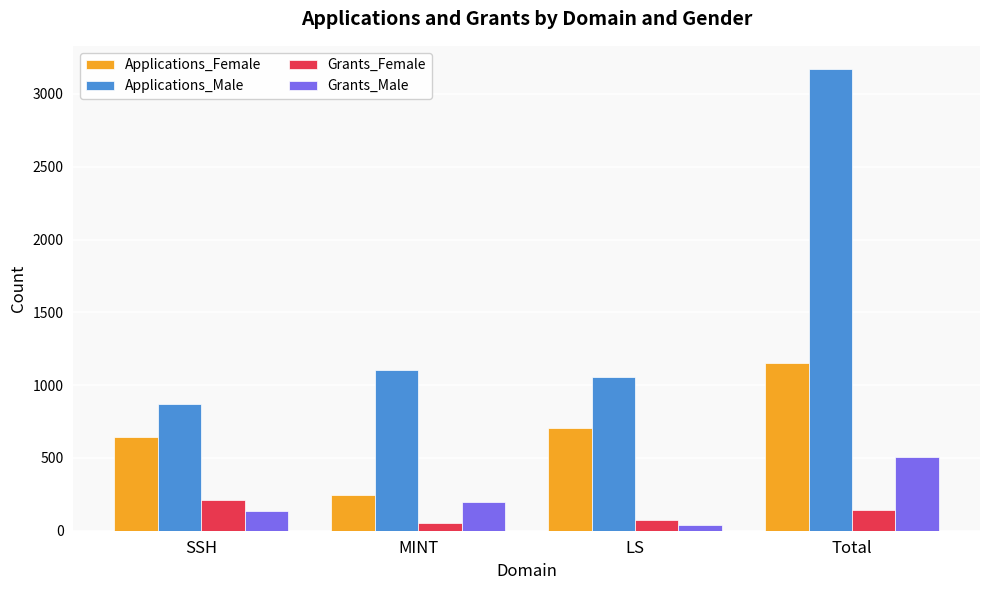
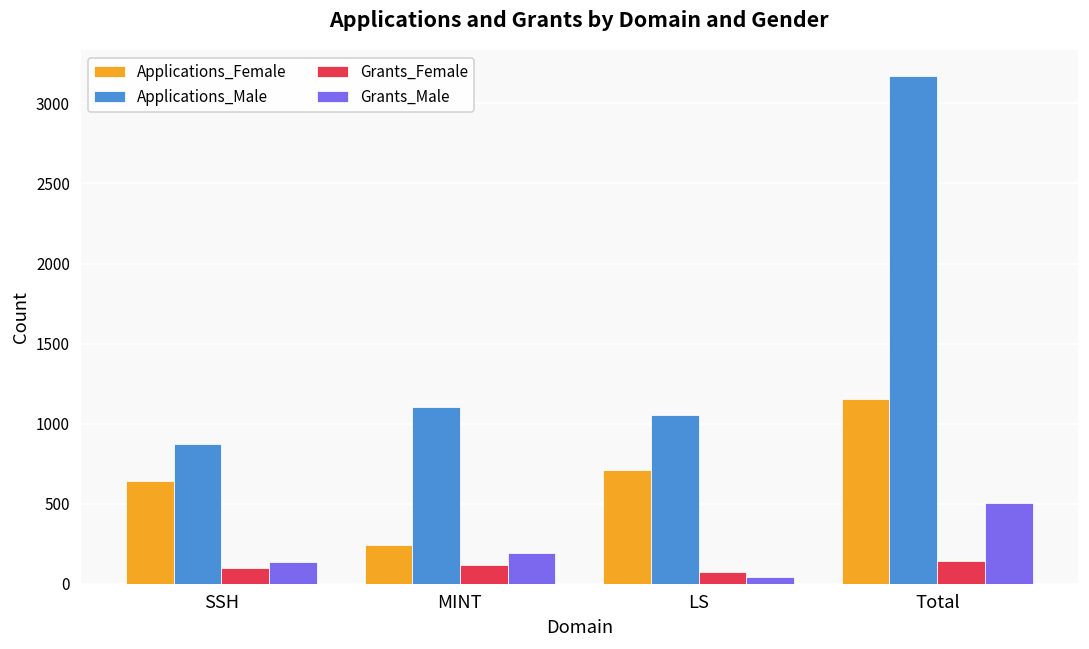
  {
    "Applications_Female": {
      "SSH": 650,
      "MINT": 240,
      "LS": 710,
      "Total": 1160
    },
    "Applications_Male": {
      "SSH": 870,
      "MINT": 1100,
      "LS": 1050,
      "Total": 3170
    },
    "Grants_Female": {
-     "SSH": 210,
-     "MINT": 50,
+     "SSH": 100,
+     "MINT": 120,
      "LS": 70,
      "Total": 150
    },
    "Grants_Male": {
      "SSH": 140,
      "MINT": 200,
      "LS": 40,
      "Total": 510
    }
  }
